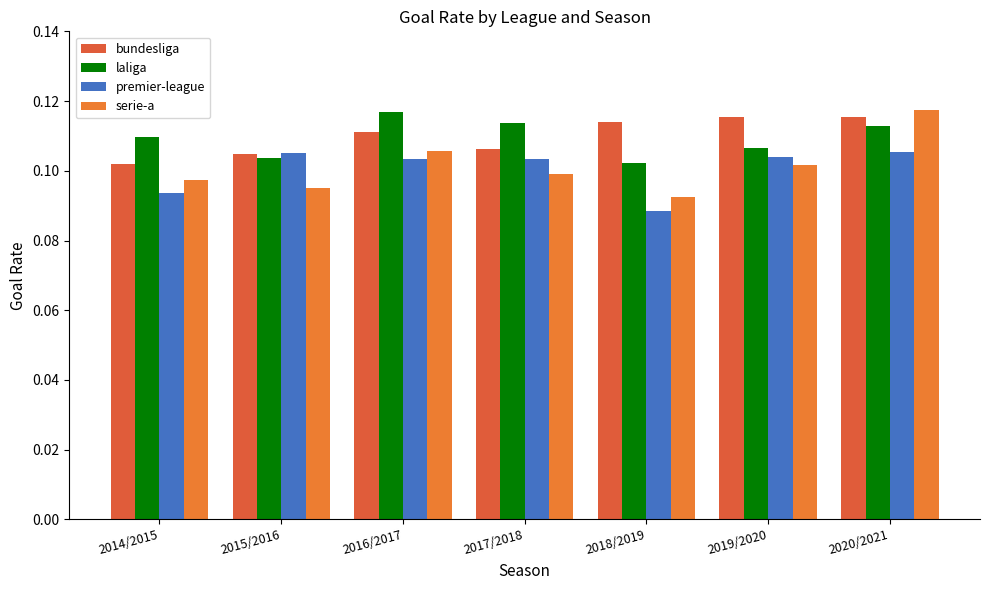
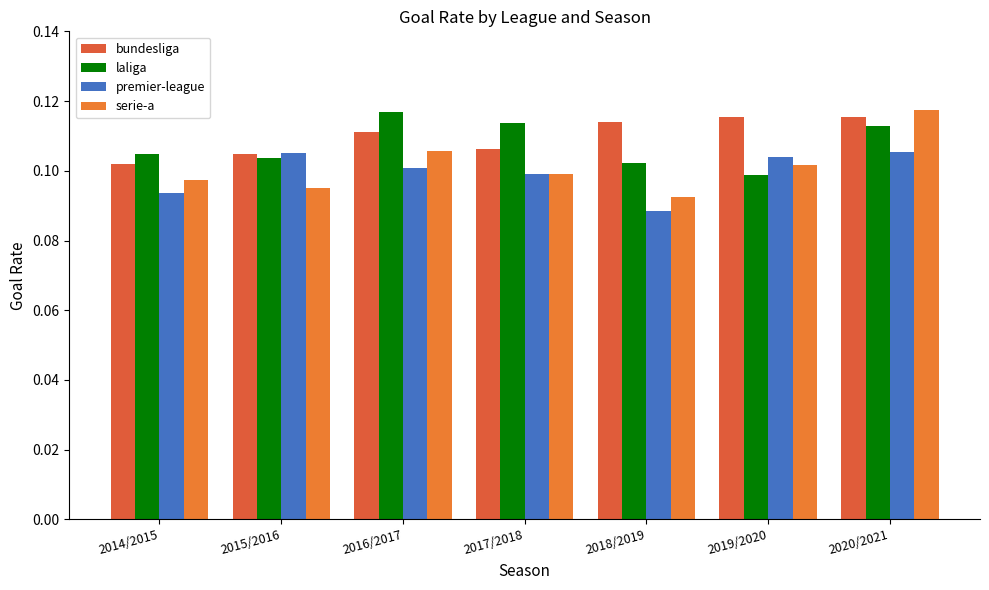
  {
    "laliga": {
-     "2014/2015": 0.110,
+     "2014/2015": 0.105,
      "2015/2016": 0.104,
      "2016/2017": 0.117,
      "2017/2018": 0.114,
      "2018/2019": 0.102,
-     "2019/2020": 0.107,
+     "2019/2020": 0.099,
      "2020/2021": 0.113
    },
    "premier-league": {
      "2014/2015": 0.094,
      "2015/2016": 0.105,
-     "2016/2017": 0.103,
-     "2017/2018": 0.103,
+     "2016/2017": 0.101,
+     "2017/2018": 0.099,
      "2018/2019": 0.088,
      "2019/2020": 0.104,
      "2020/2021": 0.105
    }
  }
